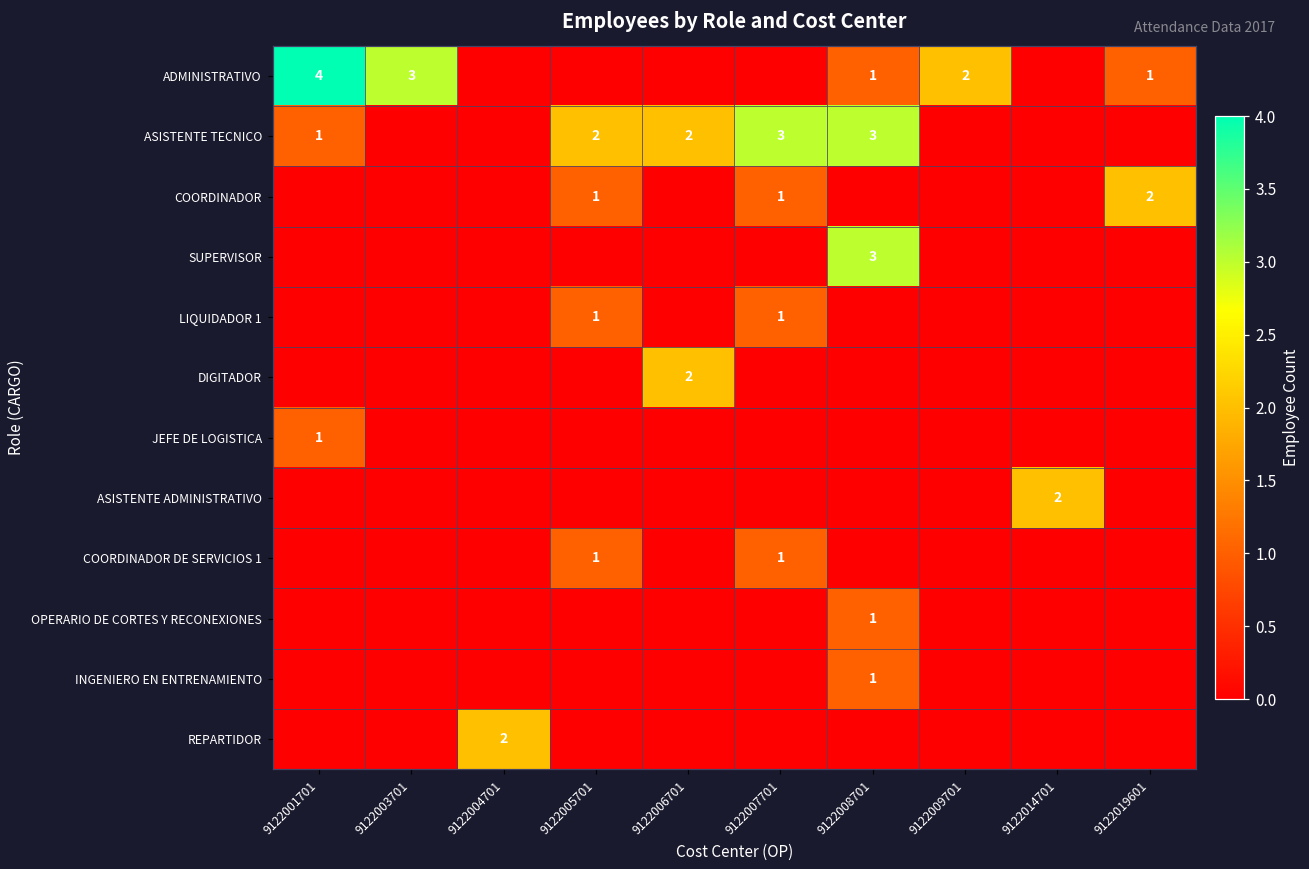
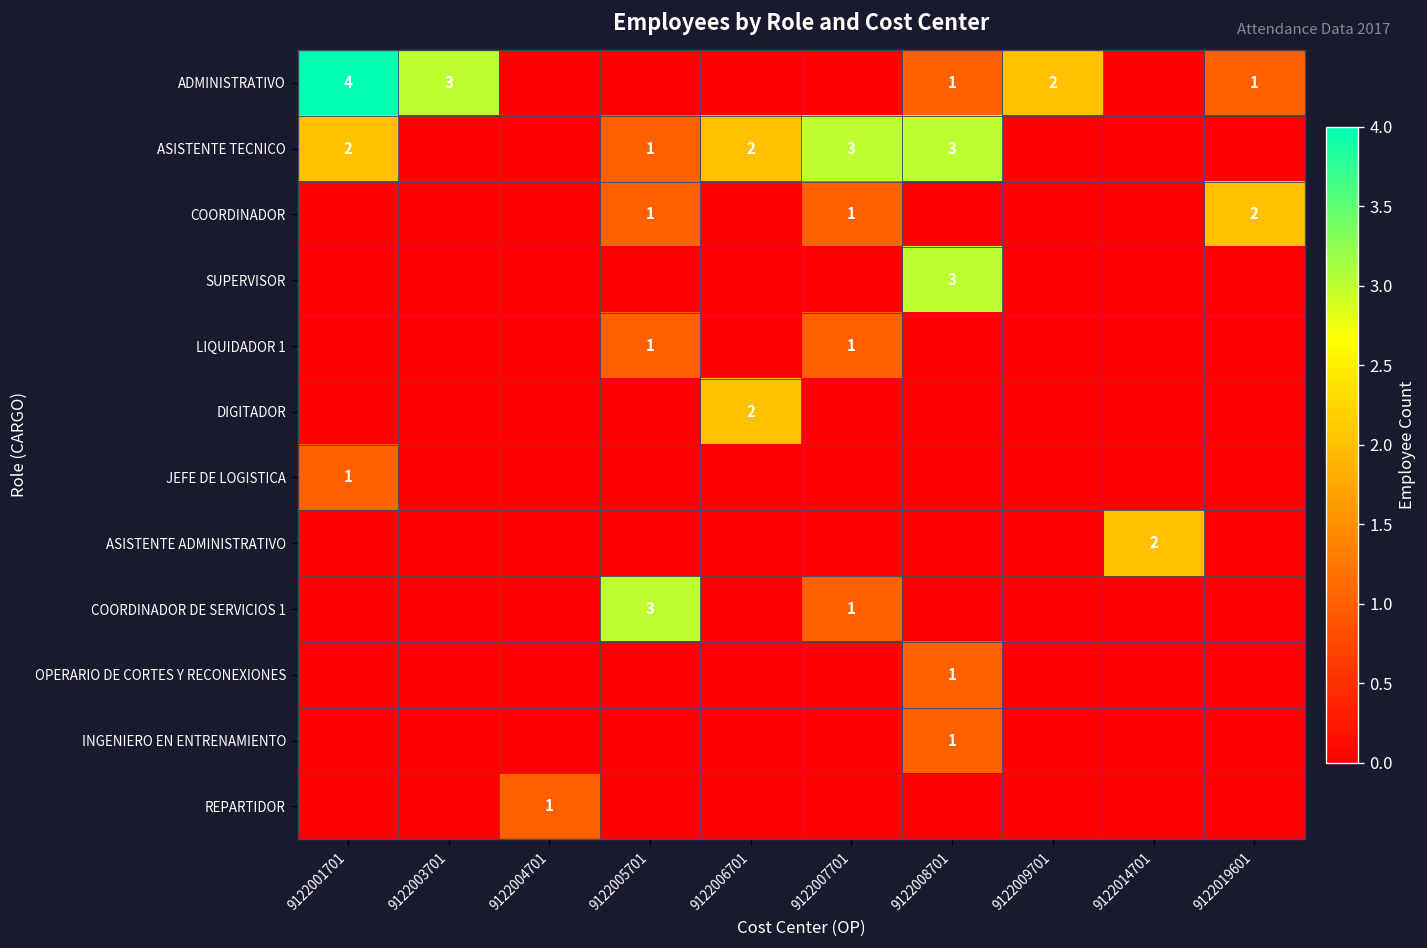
  {
    "ADMINISTRATIVO": {
      "9122001701": 4,
      "9122003701": 3,
      "9122008701": 1,
      "9122009701": 2,
      "9122019601": 1
    },
    "ASISTENTE TECNICO": {
-     "9122001701": 1,
-     "9122005701": 2,
+     "9122001701": 2,
+     "9122005701": 1,
      "9122006701": 2,
      "9122007701": 3,
      "9122008701": 3
    },
    "COORDINADOR": {
      "9122005701": 1,
      "9122007701": 1,
      "9122019601": 2
    },
    "SUPERVISOR": {
      "9122008701": 3
    },
    "LIQUIDADOR 1": {
      "9122005701": 1,
      "9122007701": 1
    },
    "DIGITADOR": {
      "9122006701": 2
    },
    "JEFE DE LOGISTICA": {
      "9122001701": 1
    },
    "ASISTENTE ADMINISTRATIVO": {
      "9122014701": 2
    },
    "COORDINADOR DE SERVICIOS 1": {
-     "9122005701": 1,
+     "9122005701": 3,
      "9122007701": 1
    },
    "OPERARIO DE CORTES Y RECONEXIONES": {
      "9122008701": 1
    },
    "INGENIERO EN ENTRENAMIENTO": {
      "9122008701": 1
    },
    "REPARTIDOR": {
-     "9122004701": 2
+     "9122004701": 1
    }
  }
